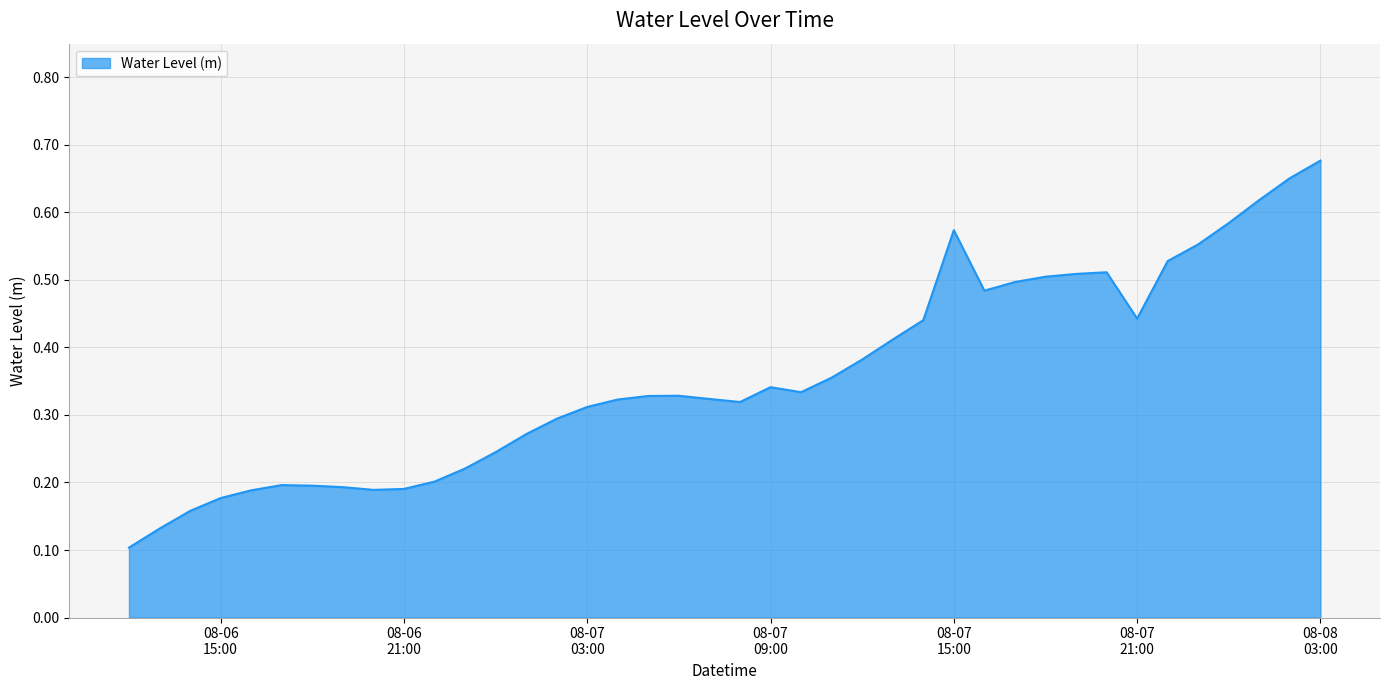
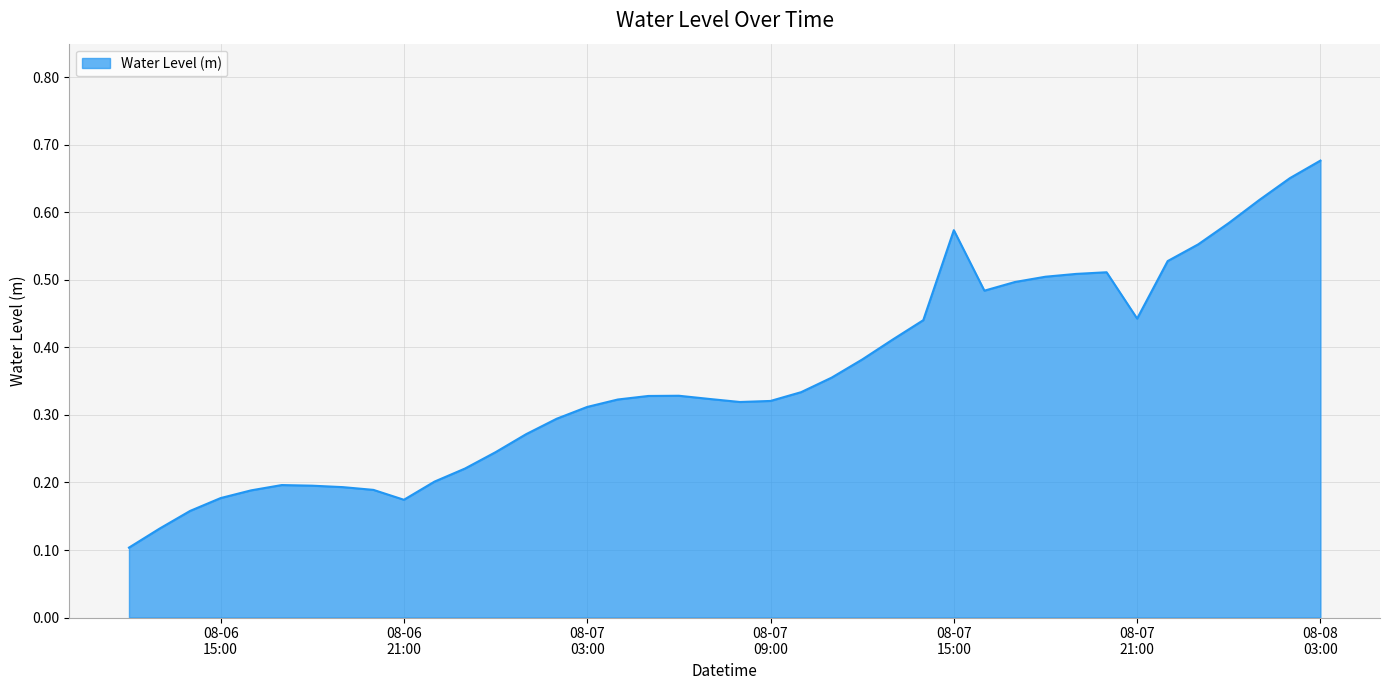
  {
    "08-06 15:00": 0.18,
-   "08-06 21:00": 0.19,
+   "08-06 21:00": 0.17,
    "08-07 03:00": 0.31,
-   "08-07 09:00": 0.34,
+   "08-07 09:00": 0.32,
    "08-07 15:00": 0.57,
    "08-07 21:00": 0.44,
    "08-08 03:00": 0.68
  }
